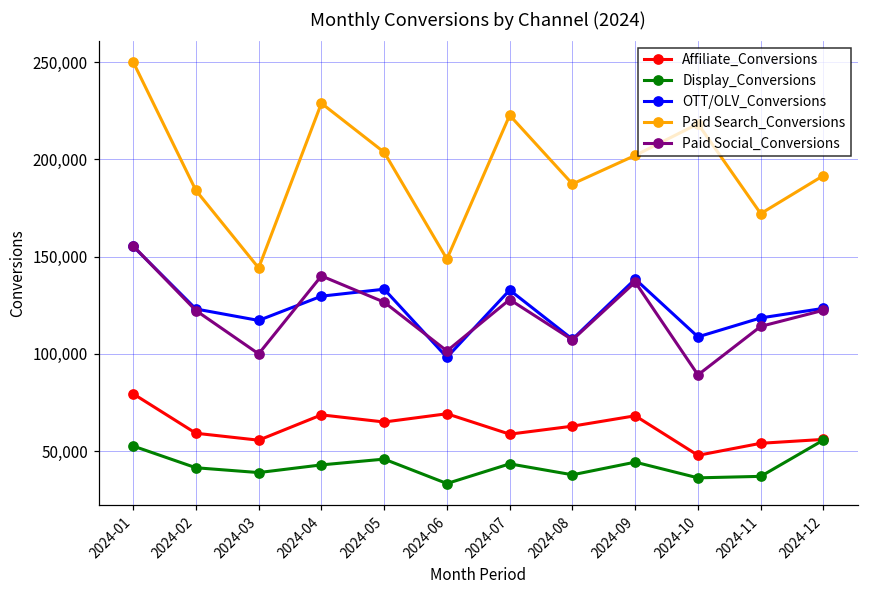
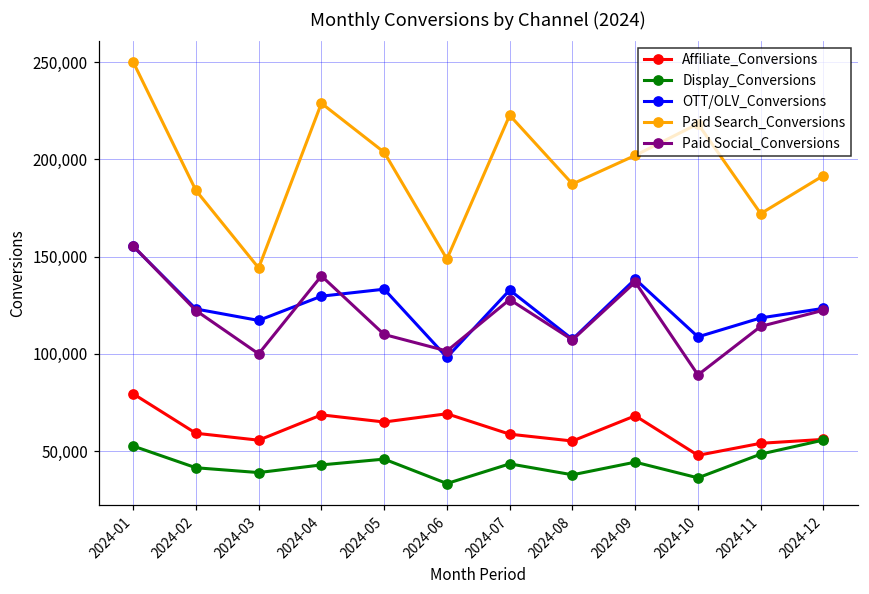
  {
    "Affiliate_Conversions": {
      "2024-01": "79,000",
      "2024-02": "59,000",
      "2024-03": "56,000",
      "2024-04": "69,000",
      "2024-05": "65,000",
      "2024-06": "69,000",
      "2024-07": "59,000",
-     "2024-08": "63,000",
+     "2024-08": "55,000",
      "2024-09": "68,000",
      "2024-10": "48,000",
      "2024-11": "54,000"
    },
    "Display_Conversions": {
      "2024-01": "53,000",
      "2024-02": "41,000",
      "2024-03": "39,000",
      "2024-04": "43,000",
      "2024-05": "46,000",
      "2024-06": "33,000",
      "2024-07": "43,000",
      "2024-08": "38,000",
      "2024-09": "44,000",
      "2024-10": "36,000",
-     "2024-11": "37,000"
+     "2024-11": "48,000"
    },
    "OTT/OLV_Conversions": {
      "2024-03": "117,000",
      "2024-04": "130,000",
      "2024-05": "133,000",
      "2024-06": "98,000",
      "2024-07": "133,000",
      "2024-09": "138,000",
      "2024-10": "109,000",
      "2024-11": "118,000"
    },
    "Paid Search_Conversions": {
      "2024-01": "250,000",
      "2024-02": "184,000",
      "2024-03": "144,000",
      "2024-04": "229,000",
      "2024-05": "204,000",
      "2024-06": "149,000",
      "2024-07": "223,000",
      "2024-08": "187,000",
      "2024-09": "202,000",
      "2024-11": "172,000",
      "2024-12": "192,000"
    },
    "Paid Social_Conversions": {
      "2024-03": "100,000",
      "2024-04": "140,000",
-     "2024-05": "127,000",
+     "2024-05": "110,000",
      "2024-06": "101,000",
      "2024-07": "128,000",
      "2024-09": "137,000",
      "2024-10": "89,000",
      "2024-11": "114,000"
    }
  }
